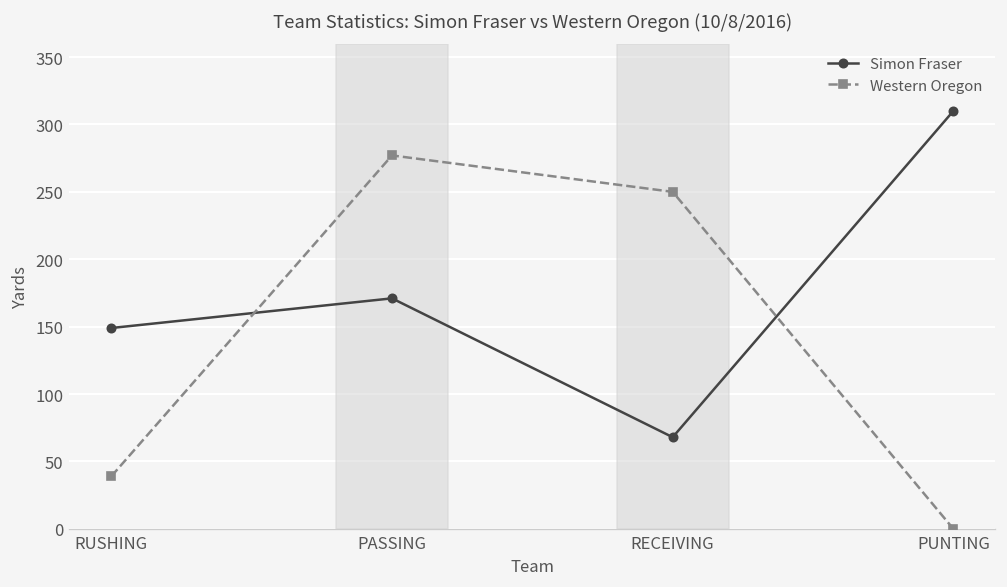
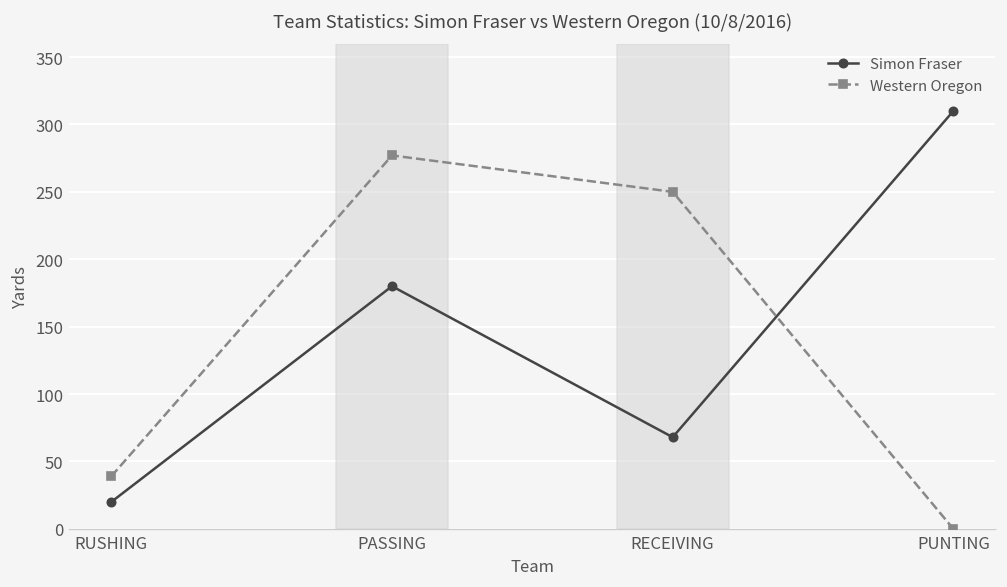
  {
    "Simon Fraser": {
-     "RUSHING": 149,
-     "PASSING": 171,
+     "RUSHING": 20,
+     "PASSING": 180,
      "RECEIVING": 68,
      "PUNTING": 310
    },
    "Western Oregon": {
      "RUSHING": 39,
      "PASSING": 277,
      "RECEIVING": 250,
      "PUNTING": 0
    }
  }
